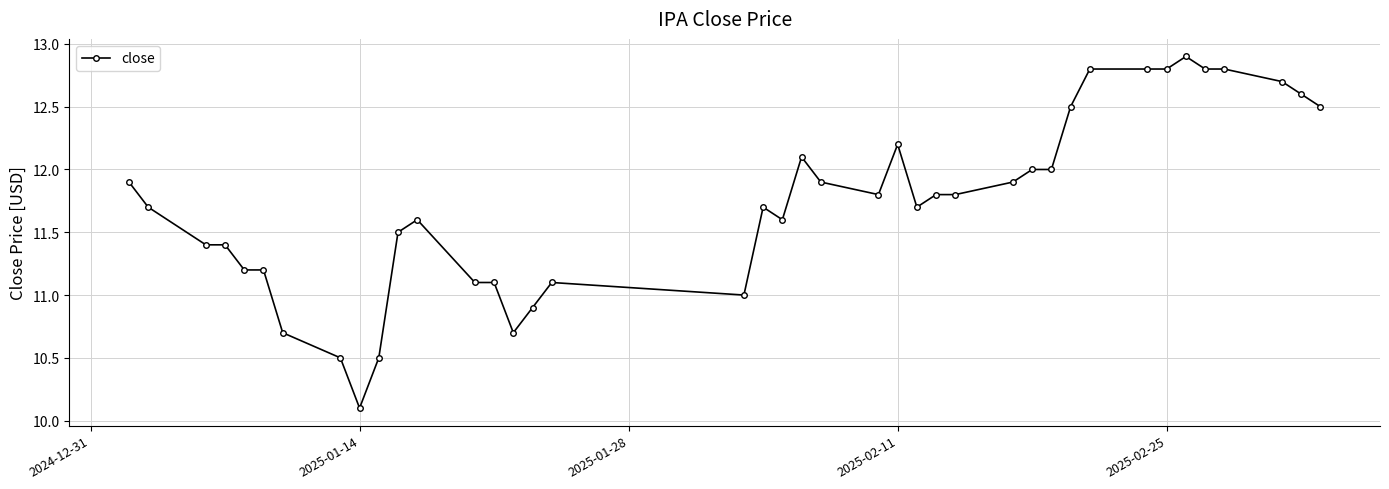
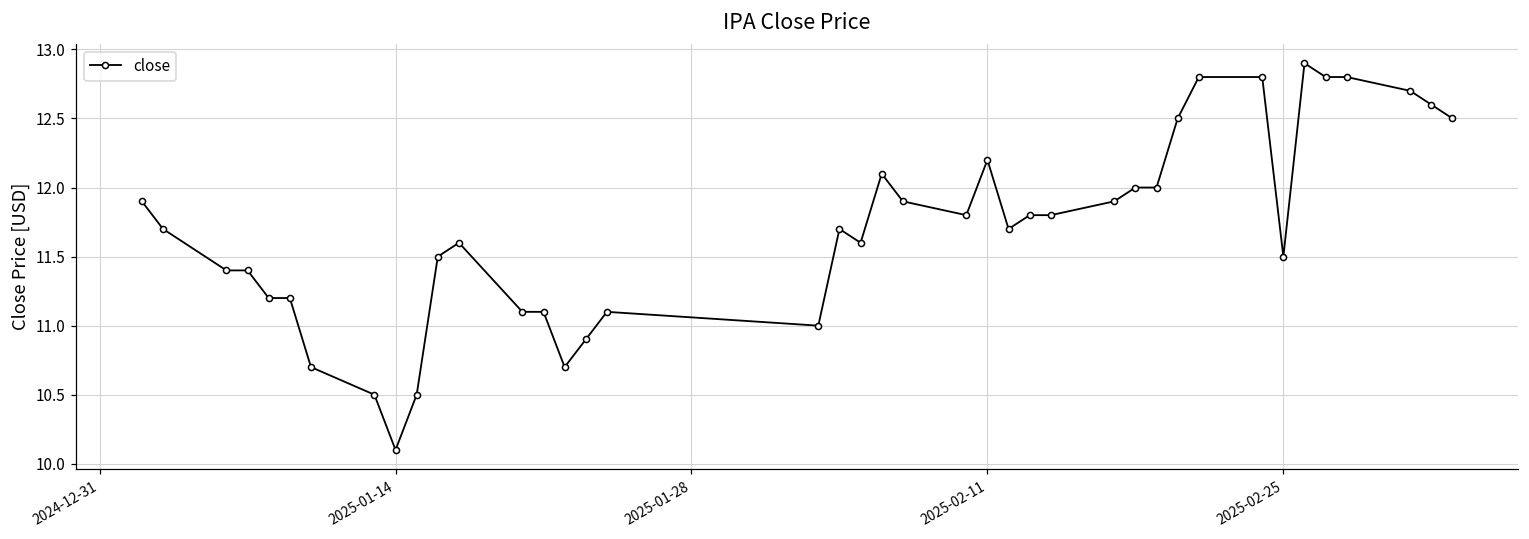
  {
    "2025-01-14": 10.1,
    "2025-02-11": 12.2,
-   "2025-02-25": 12.8
+   "2025-02-25": 11.5
  }
